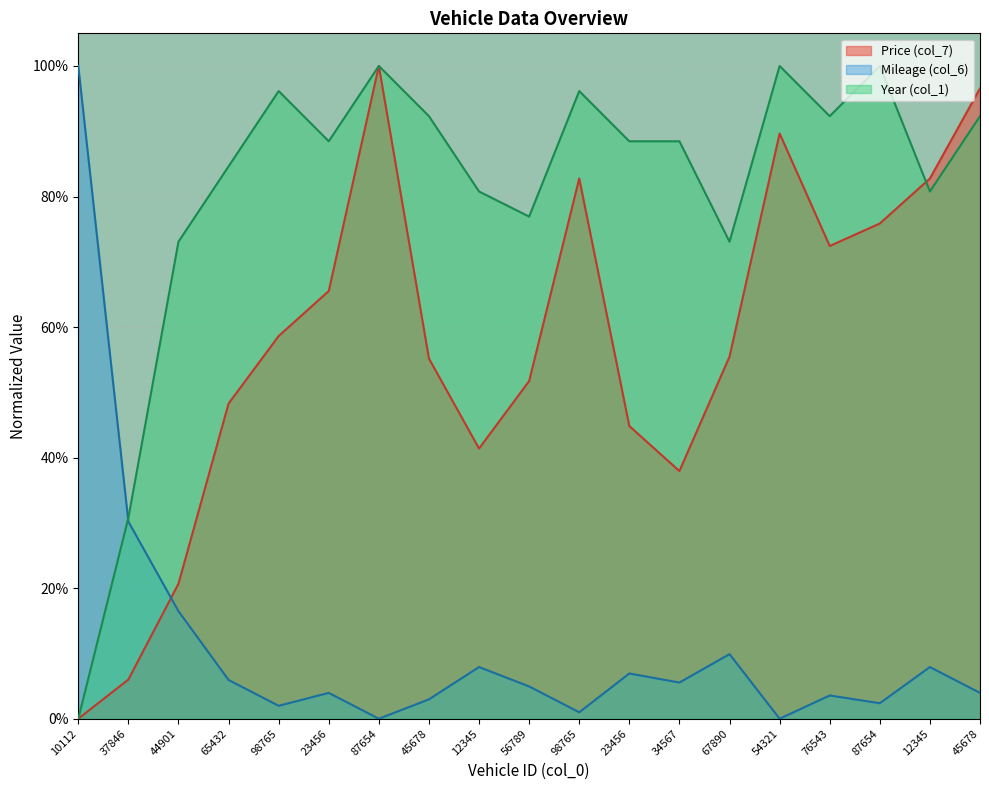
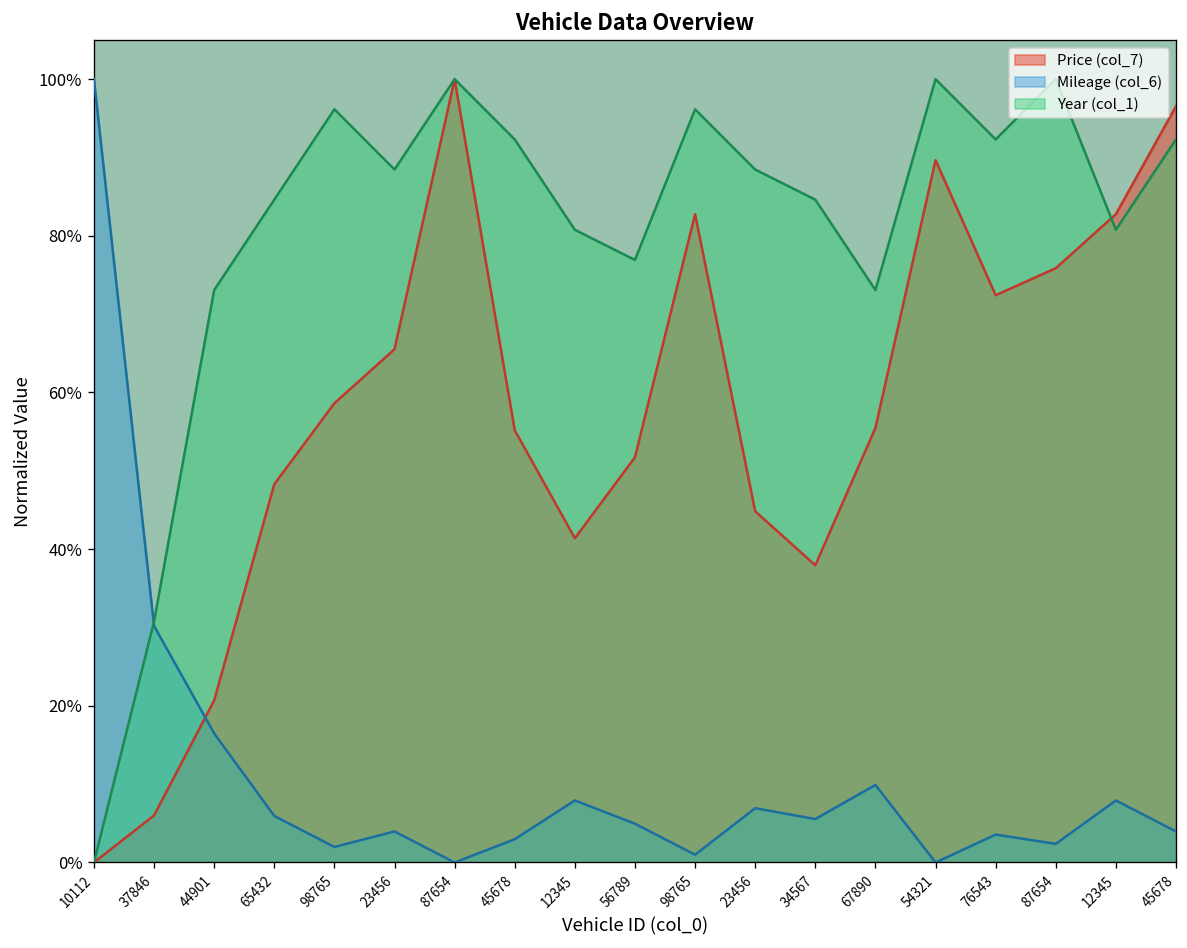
  {
    "Price (col_7)": {
      "37846": "6%",
      "44901": "21%",
      "65432": "48%",
      "56789": "52%",
      "34567": "38%",
      "67890": "55%",
      "54321": "90%",
      "76543": "72%"
    },
    "Mileage (col_6)": {
      "10112": "100%",
      "37846": "30%",
      "44901": "16%",
      "65432": "6%",
      "56789": "5%",
      "34567": "6%",
      "67890": "10%",
      "54321": "0%",
      "76543": "4%"
    },
    "Year (col_1)": {
      "37846": "31%",
      "44901": "73%",
      "65432": "85%",
      "56789": "77%",
-     "34567": "88%",
+     "34567": "85%",
      "67890": "73%",
      "54321": "100%",
      "76543": "92%"
    }
  }
